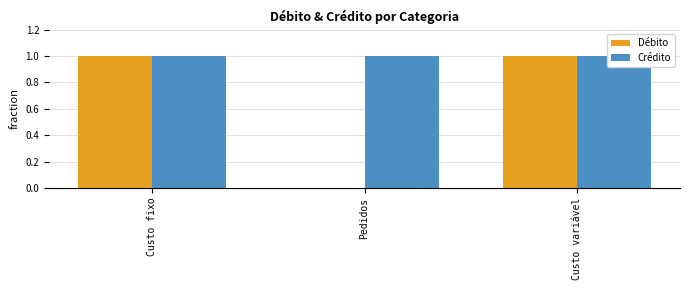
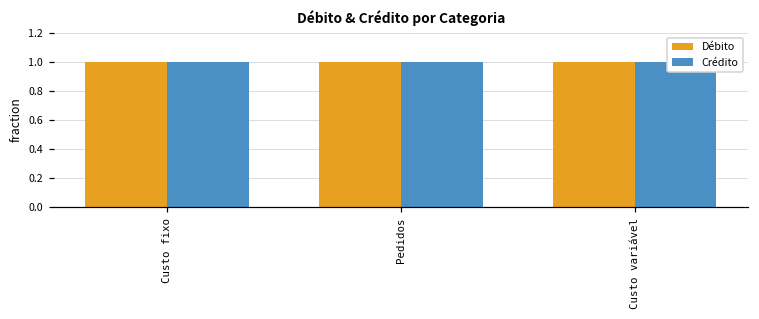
  {
    "Débito": {
      "Custo fixo": 1,
-     "Pedidos": 0,
+     "Pedidos": 1,
      "Custo variável": 1
    },
    "Crédito": {
      "Custo fixo": 1,
      "Pedidos": 1
    }
  }
